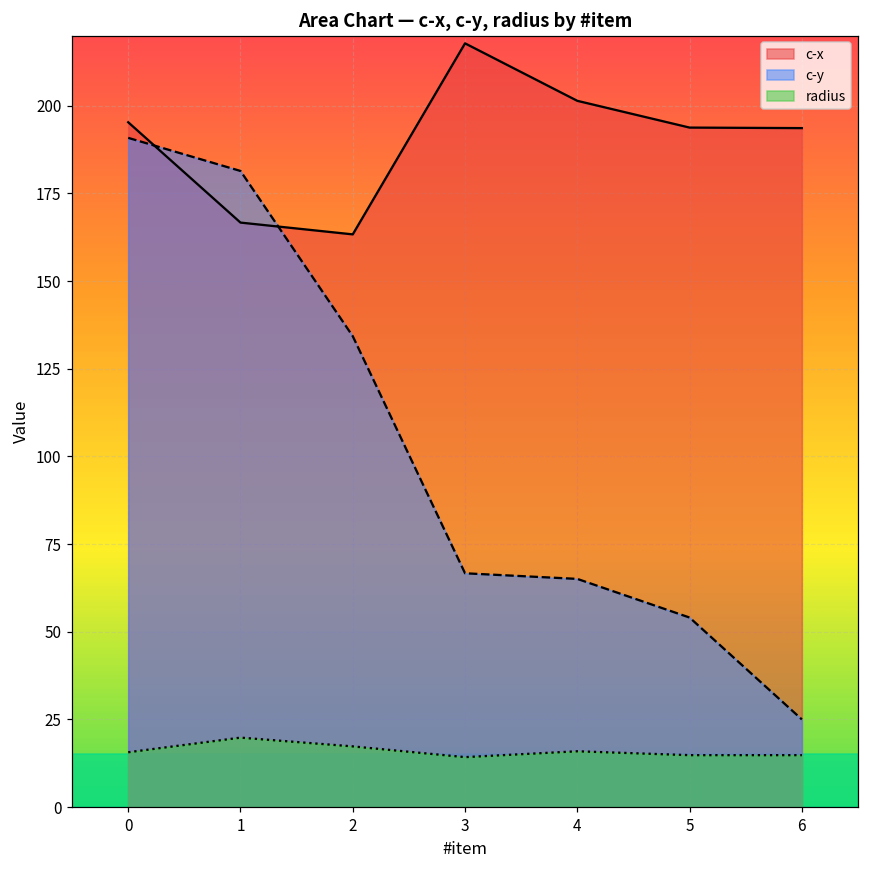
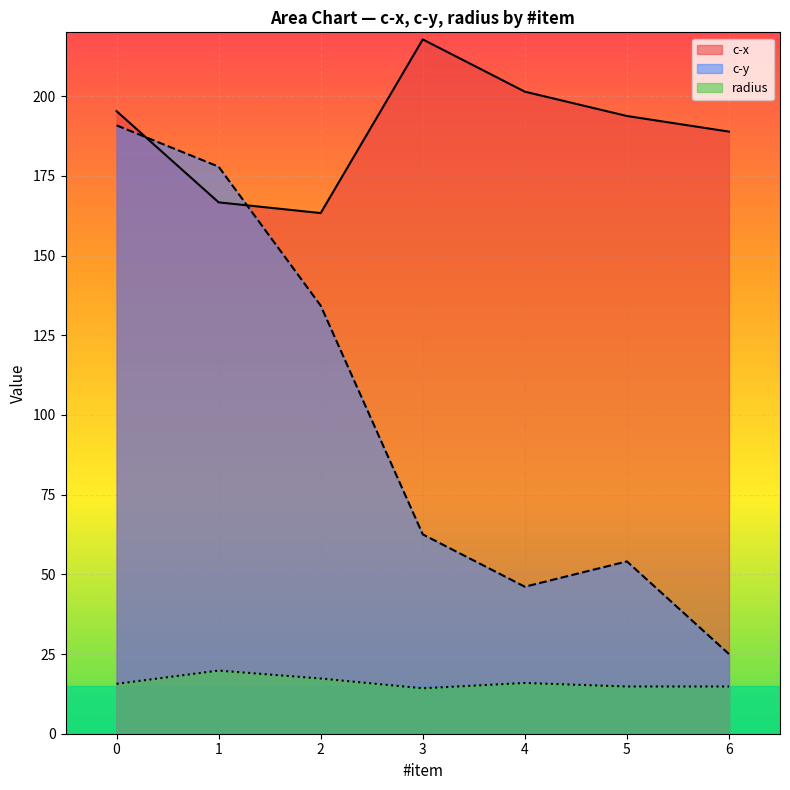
  {
    "c-x": {
      "0": 195,
      "1": 167,
      "2": 163,
      "3": 218,
      "4": 201,
      "5": 194,
-     "6": 194
+     "6": 189
    },
    "c-y": {
      "0": 191,
-     "1": 181,
+     "1": 178,
      "2": 134,
-     "3": 67,
-     "4": 65,
+     "3": 63,
+     "4": 46,
      "5": 54,
      "6": 25
    },
    "radius": {
      "0": 16,
      "1": 20,
      "2": 17,
      "4": 16
    }
  }
